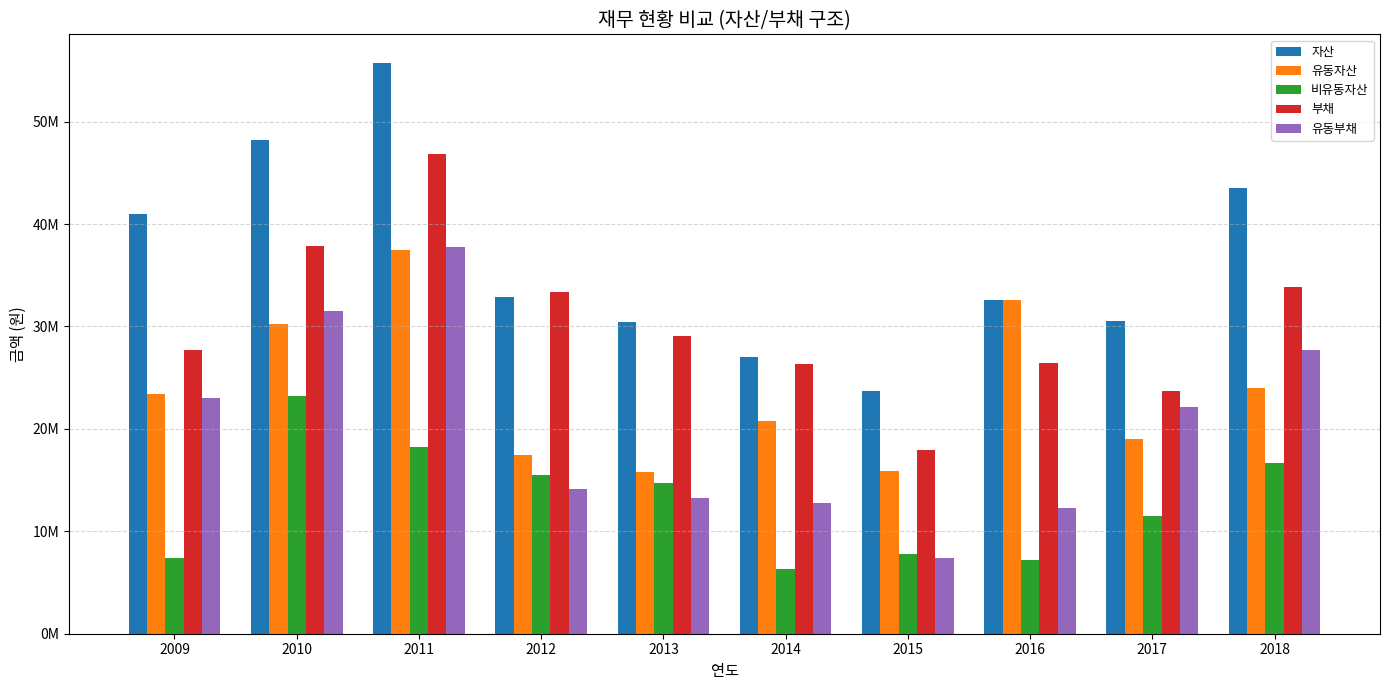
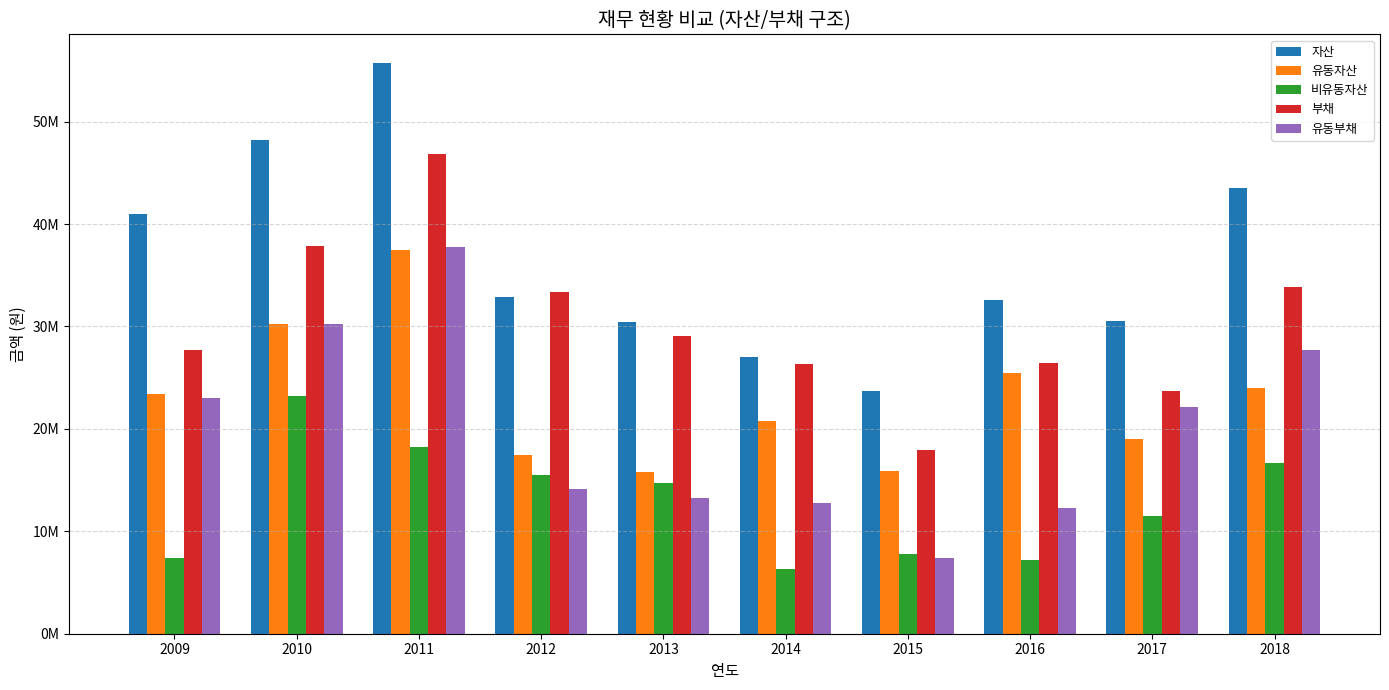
  {
    "자산": {
      "2009": 41000000,
      "2010": 48200000,
      "2011": 55700000,
      "2012": 32900000,
      "2013": 30500000,
      "2014": 27000000,
      "2015": 23700000,
      "2016": 32600000,
      "2017": 30600000,
      "2018": 43500000
    },
    "유동자산": {
      "2009": 23400000,
      "2010": 30300000,
      "2011": 37500000,
      "2012": 17400000,
      "2013": 15800000,
      "2014": 20700000,
      "2015": 15900000,
-     "2016": 32600000,
+     "2016": 25400000,
      "2017": 19000000,
      "2018": 24000000
    },
    "비유동자산": {
      "2009": 7400000,
      "2010": 23200000,
      "2011": 18300000,
      "2012": 15500000,
      "2013": 14700000,
      "2014": 6300000,
      "2015": 7800000,
      "2016": 7200000,
      "2017": 11500000,
      "2018": 16700000
    },
    "부채": {
      "2009": 27700000,
      "2010": 37900000,
      "2011": 46900000,
      "2012": 33300000,
      "2013": 29100000,
      "2014": 26400000,
      "2015": 18000000,
      "2016": 26400000,
      "2017": 23700000,
      "2018": 33900000
    },
    "유동부채": {
      "2009": 23000000,
-     "2010": 31500000,
+     "2010": 30200000,
      "2011": 37800000,
      "2012": 14100000,
      "2013": 13300000,
      "2014": 12800000,
      "2015": 7400000,
      "2016": 12300000,
      "2017": 22100000,
      "2018": 27700000
    }
  }
